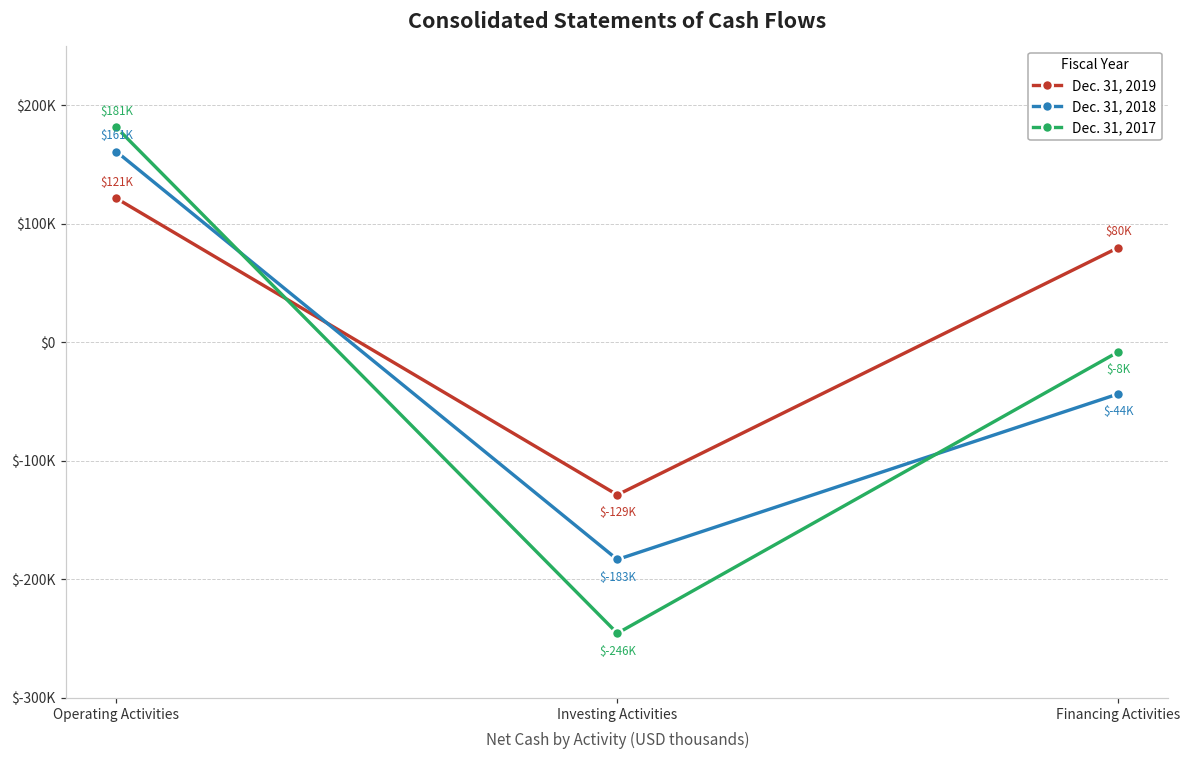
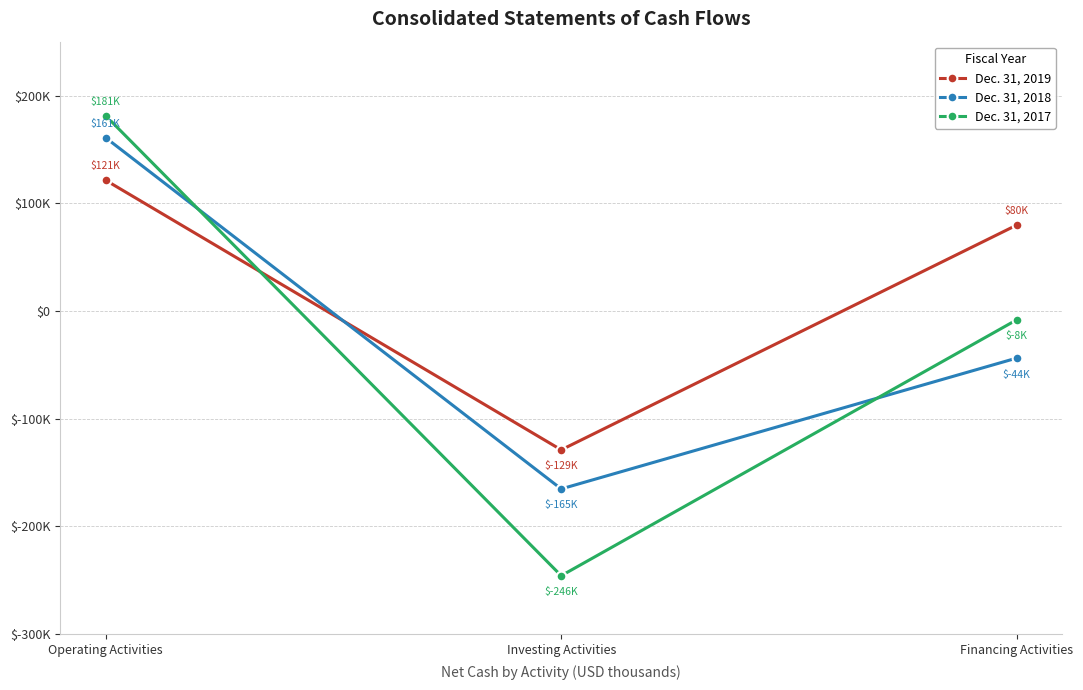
  {
    "Dec. 31, 2019": {
      "Operating Activities": "$121K",
      "Investing Activities": "$-129K",
      "Financing Activities": "$80K"
    },
    "Dec. 31, 2018": {
      "Operating Activities": "$161K",
-     "Investing Activities": "$-183K",
+     "Investing Activities": "$-165K",
      "Financing Activities": "$-44K"
    },
    "Dec. 31, 2017": {
      "Operating Activities": "$181K",
      "Investing Activities": "$-246K",
      "Financing Activities": "$-8K"
    }
  }
